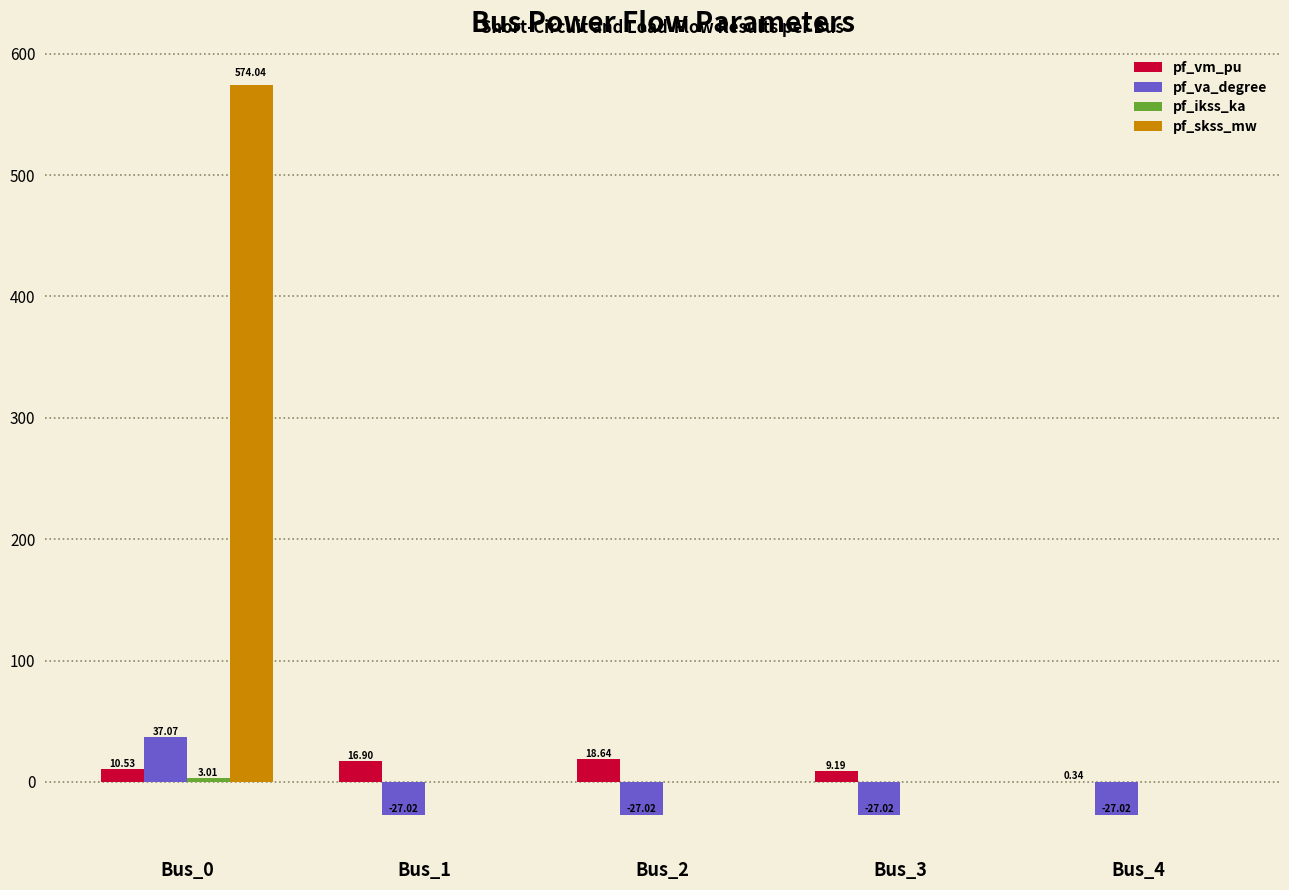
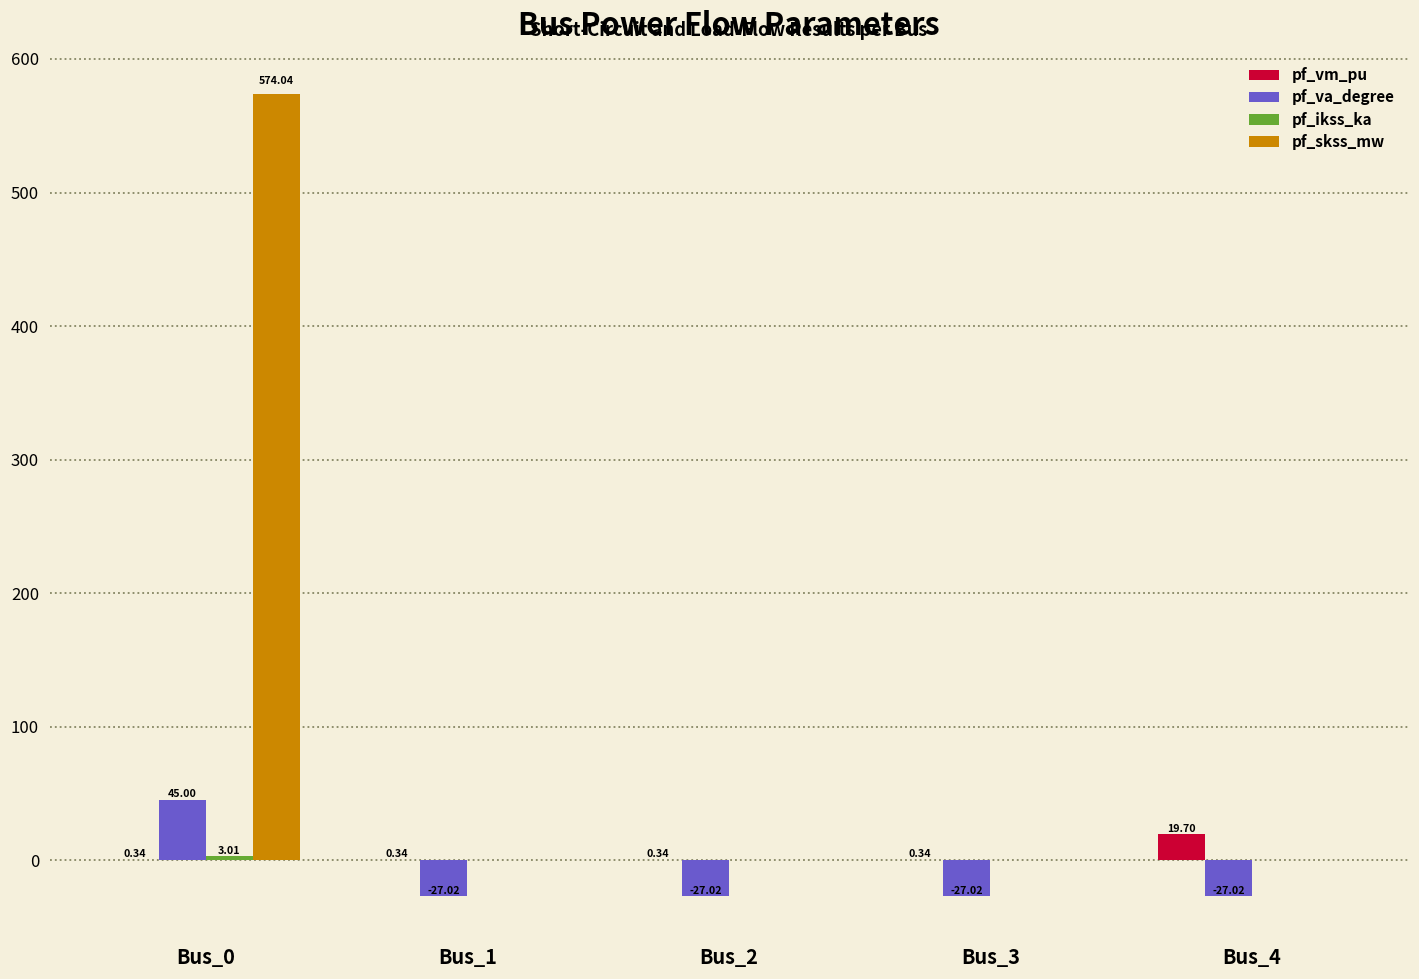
  {
    "pf_vm_pu": {
-     "Bus_0": 10.53,
-     "Bus_1": 16.90,
-     "Bus_2": 18.64,
-     "Bus_3": 9.19,
-     "Bus_4": 0.34
+     "Bus_0": 0.34,
+     "Bus_1": 0.34,
+     "Bus_2": 0.34,
+     "Bus_3": 0.34,
+     "Bus_4": 19.70
    },
    "pf_va_degree": {
-     "Bus_0": 37.07,
+     "Bus_0": 45.00,
      "Bus_1": -27.02,
      "Bus_2": -27.02,
      "Bus_3": -27.02,
      "Bus_4": -27.02
    },
    "pf_ikss_ka": {
      "Bus_0": 3.01
    },
    "pf_skss_mw": {
      "Bus_0": 574.04
    }
  }
